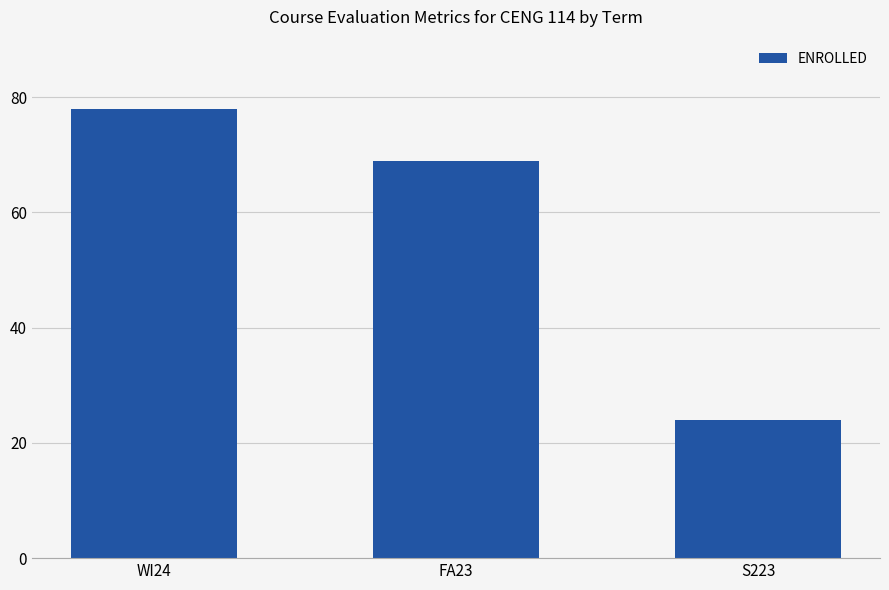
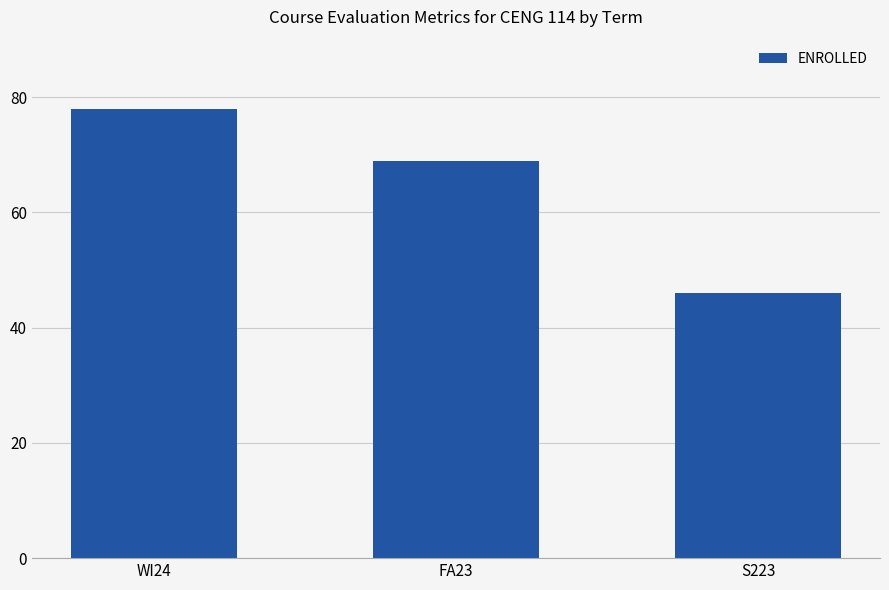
  {
    "WI24": 78,
    "FA23": 69,
-   "S223": 24
+   "S223": 46
  }
